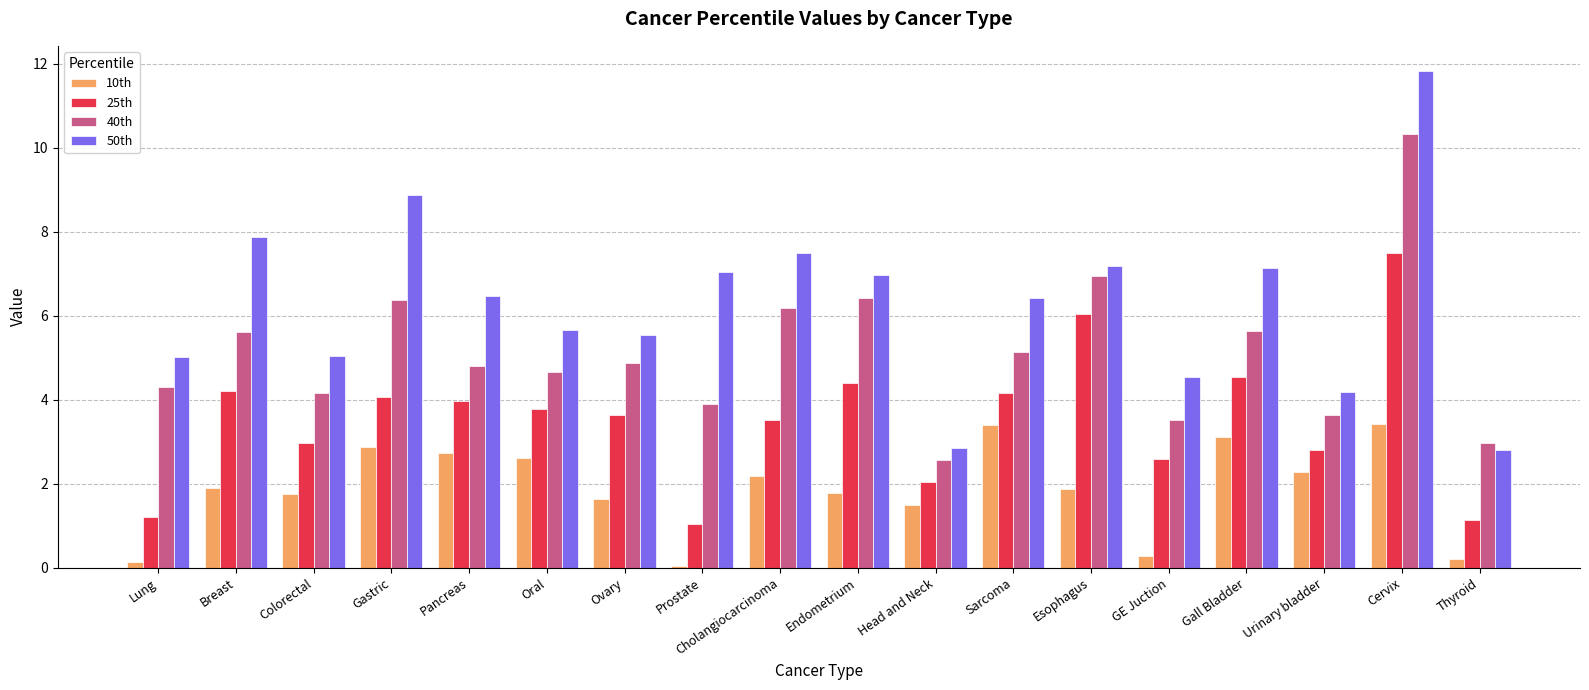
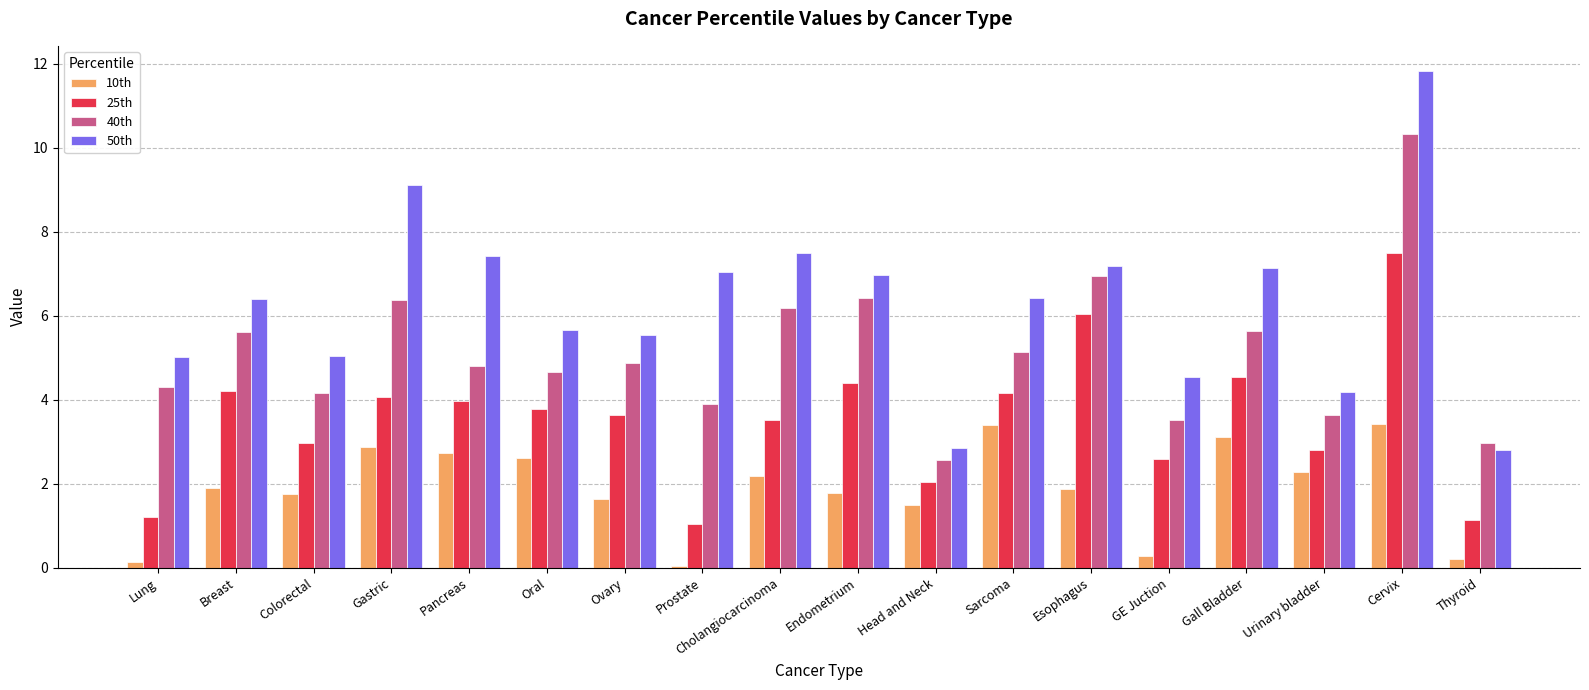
  {
    "10th": {
      "Lung": 0.1,
      "Breast": 1.9,
      "Colorectal": 1.8,
      "Gastric": 2.9,
      "Pancreas": 2.7,
      "Oral": 2.6,
      "Ovary": 1.6,
      "Cholangiocarcinoma": 2.2,
      "Endometrium": 1.8,
      "Head and Neck": 1.5,
      "Sarcoma": 3.4,
      "Esophagus": 1.9,
      "GE Juction": 0.3,
      "Gall Bladder": 3.1,
      "Urinary bladder": 2.3,
      "Cervix": 3.4,
      "Thyroid": 0.2
    },
    "25th": {
      "Lung": 1.2,
      "Breast": 4.2,
      "Colorectal": 3.0,
      "Gastric": 4.1,
      "Pancreas": 4.0,
      "Oral": 3.8,
      "Ovary": 3.6,
      "Prostate": 1.0,
      "Cholangiocarcinoma": 3.5,
      "Endometrium": 4.4,
      "Head and Neck": 2.0,
      "Sarcoma": 4.2,
      "Esophagus": 6.0,
      "GE Juction": 2.6,
      "Gall Bladder": 4.5,
      "Urinary bladder": 2.8,
      "Cervix": 7.5,
      "Thyroid": 1.1
    },
    "40th": {
      "Lung": 4.3,
      "Breast": 5.6,
      "Colorectal": 4.2,
      "Gastric": 6.4,
      "Pancreas": 4.8,
      "Oral": 4.7,
      "Ovary": 4.9,
      "Prostate": 3.9,
      "Cholangiocarcinoma": 6.2,
      "Endometrium": 6.4,
      "Head and Neck": 2.6,
      "Sarcoma": 5.1,
      "Esophagus": 7.0,
      "GE Juction": 3.5,
      "Gall Bladder": 5.6,
      "Urinary bladder": 3.6,
      "Cervix": 10.3,
      "Thyroid": 3.0
    },
    "50th": {
      "Lung": 5.0,
-     "Breast": 7.9,
+     "Breast": 6.4,
      "Colorectal": 5.0,
-     "Gastric": 8.9,
-     "Pancreas": 6.5,
+     "Gastric": 9.1,
+     "Pancreas": 7.4,
      "Oral": 5.7,
      "Ovary": 5.6,
      "Prostate": 7.0,
      "Cholangiocarcinoma": 7.5,
      "Endometrium": 7.0,
      "Head and Neck": 2.9,
      "Sarcoma": 6.4,
      "Esophagus": 7.2,
      "GE Juction": 4.5,
      "Gall Bladder": 7.1,
      "Urinary bladder": 4.2,
      "Cervix": 11.8,
      "Thyroid": 2.8
    }
  }
